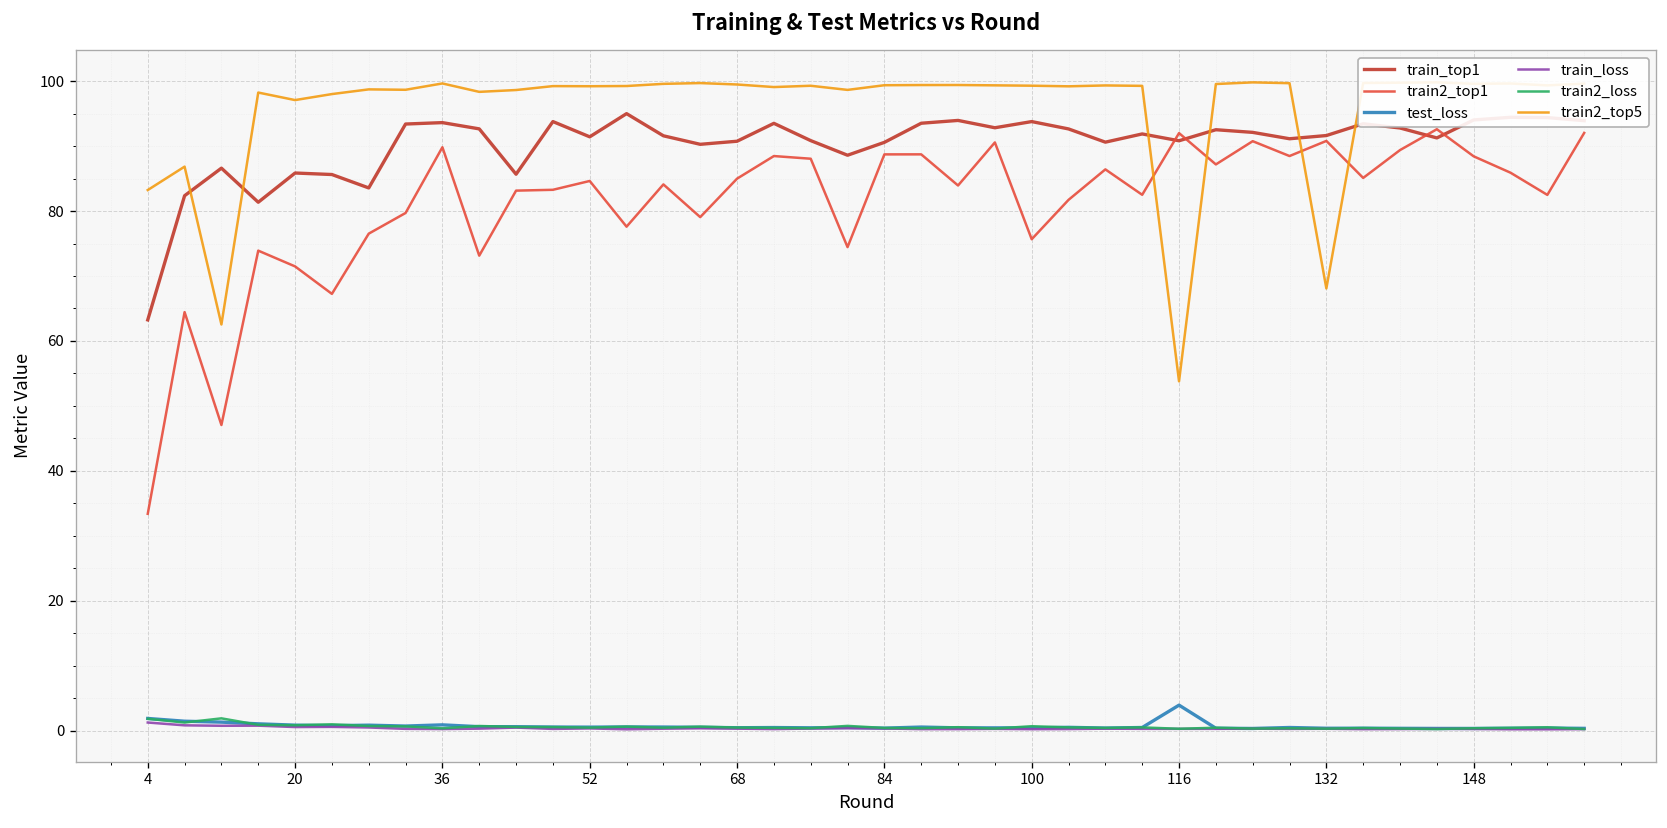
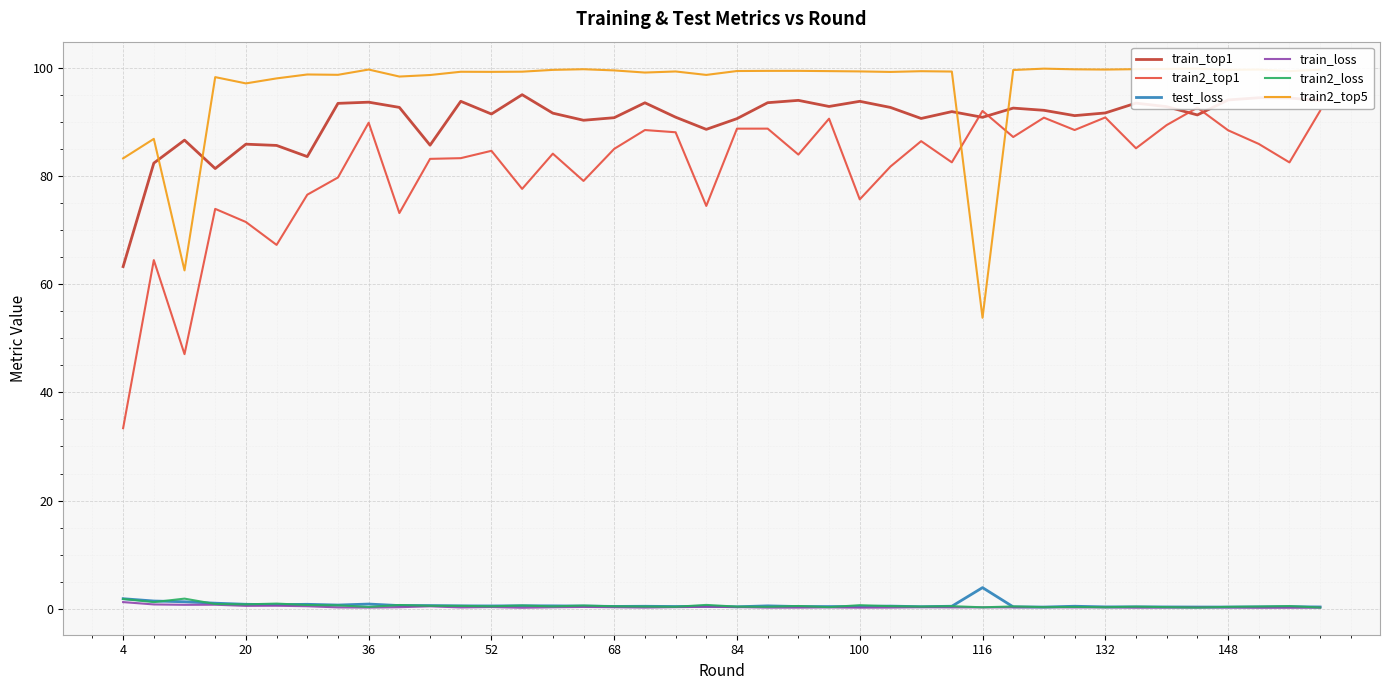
  {
    "test_loss": {
      "36": 1,
      "116": 4
    },
    "train_loss": {
      "4": 1
    },
    "train2_top5": {
      "4": 83,
      "20": 97,
      "36": 100,
      "52": 99,
      "68": 99,
      "84": 99,
      "100": 99,
      "116": 54,
-     "132": 68
+     "132": 100
    }
  }
